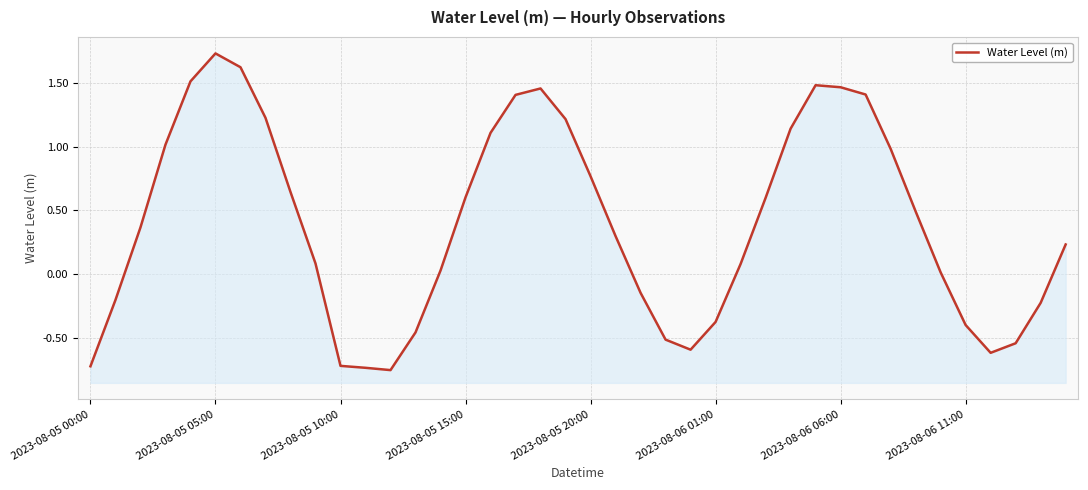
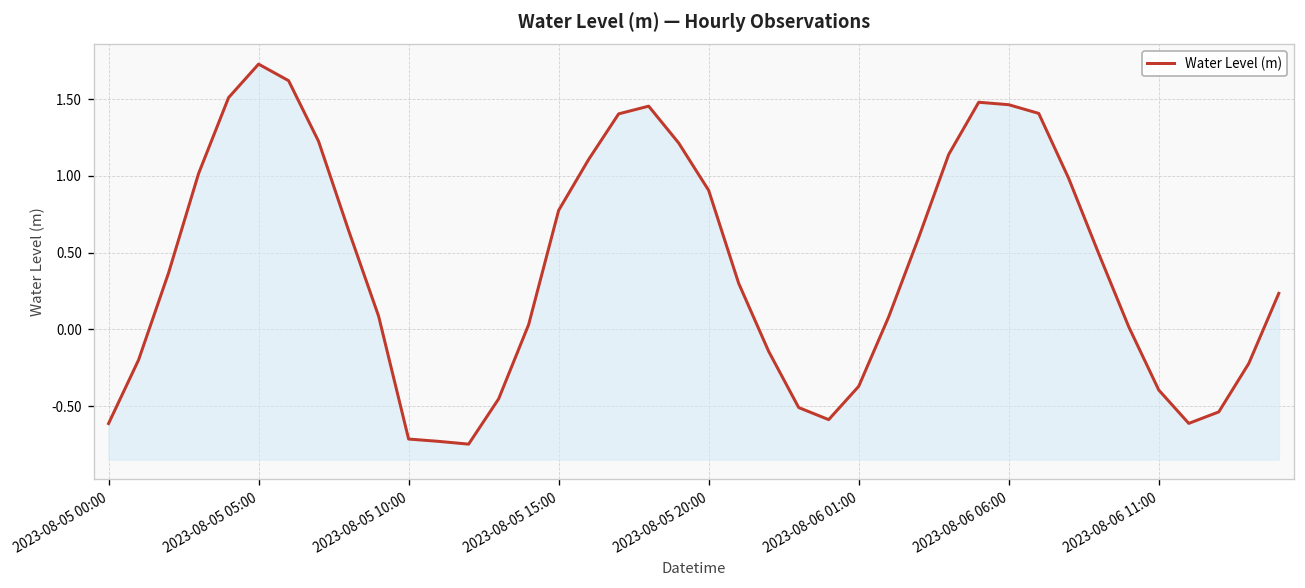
  {
-   "2023-08-05 00:00": -0.72,
+   "2023-08-05 00:00": -0.61,
    "2023-08-05 05:00": 1.73,
    "2023-08-05 10:00": -0.72,
-   "2023-08-05 15:00": 0.60,
-   "2023-08-05 20:00": 0.77,
+   "2023-08-05 15:00": 0.78,
+   "2023-08-05 20:00": 0.91,
    "2023-08-06 01:00": -0.37,
    "2023-08-06 06:00": 1.46,
    "2023-08-06 11:00": -0.40
  }
